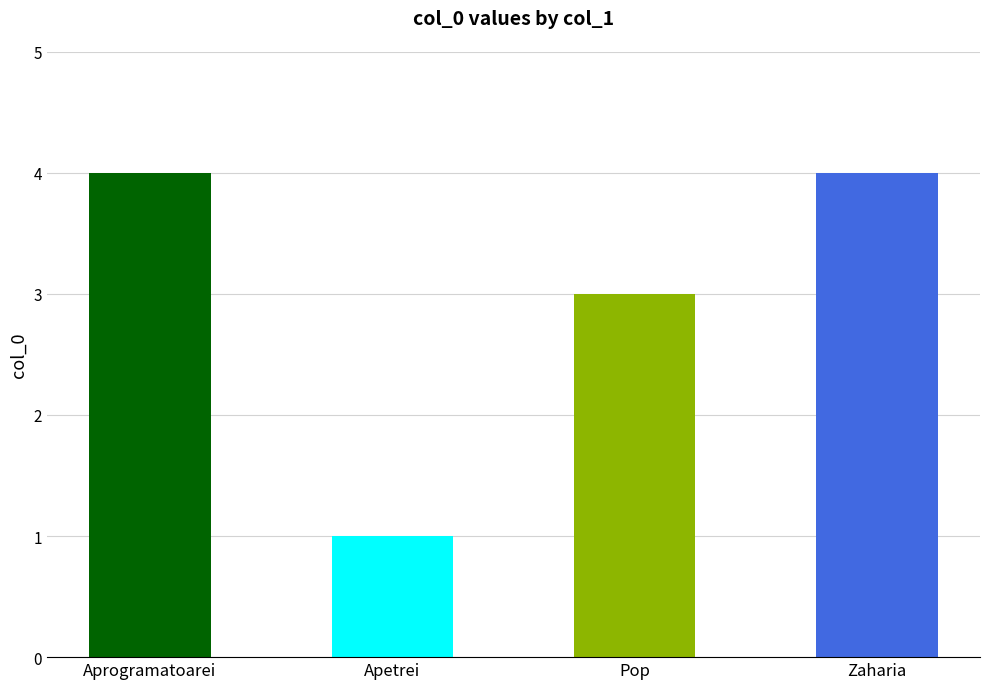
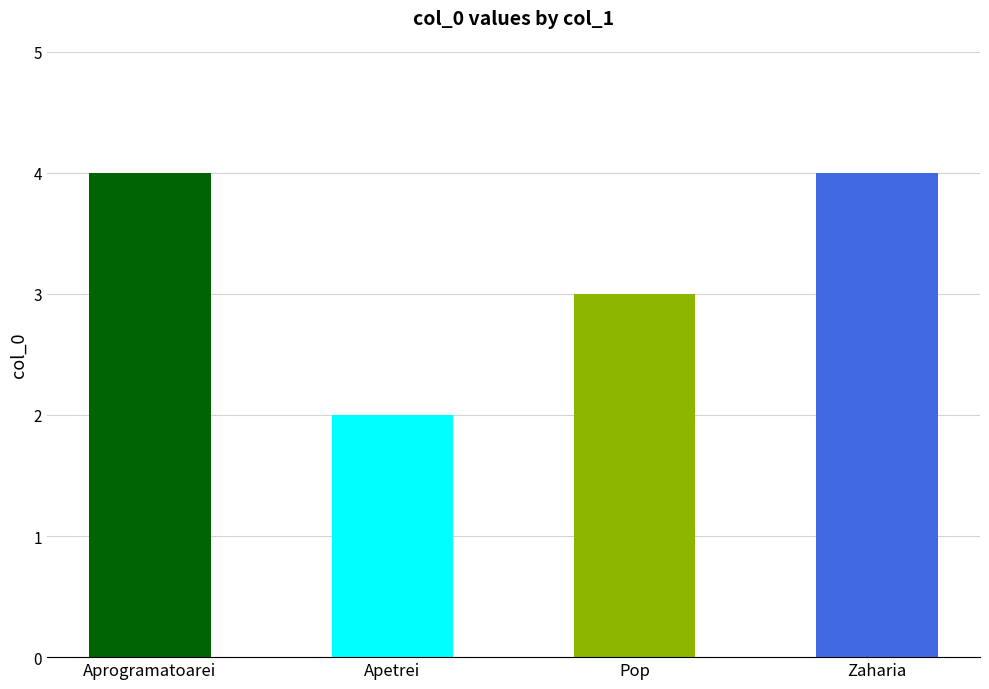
  {
    "Aprogramatoarei": 4,
-   "Apetrei": 1,
+   "Apetrei": 2,
    "Pop": 3,
    "Zaharia": 4
  }
